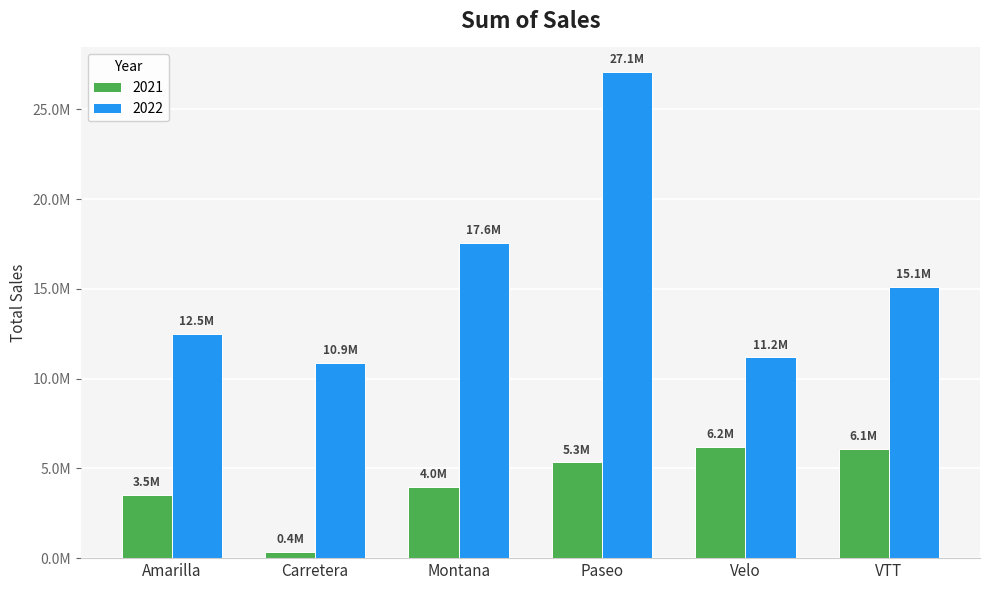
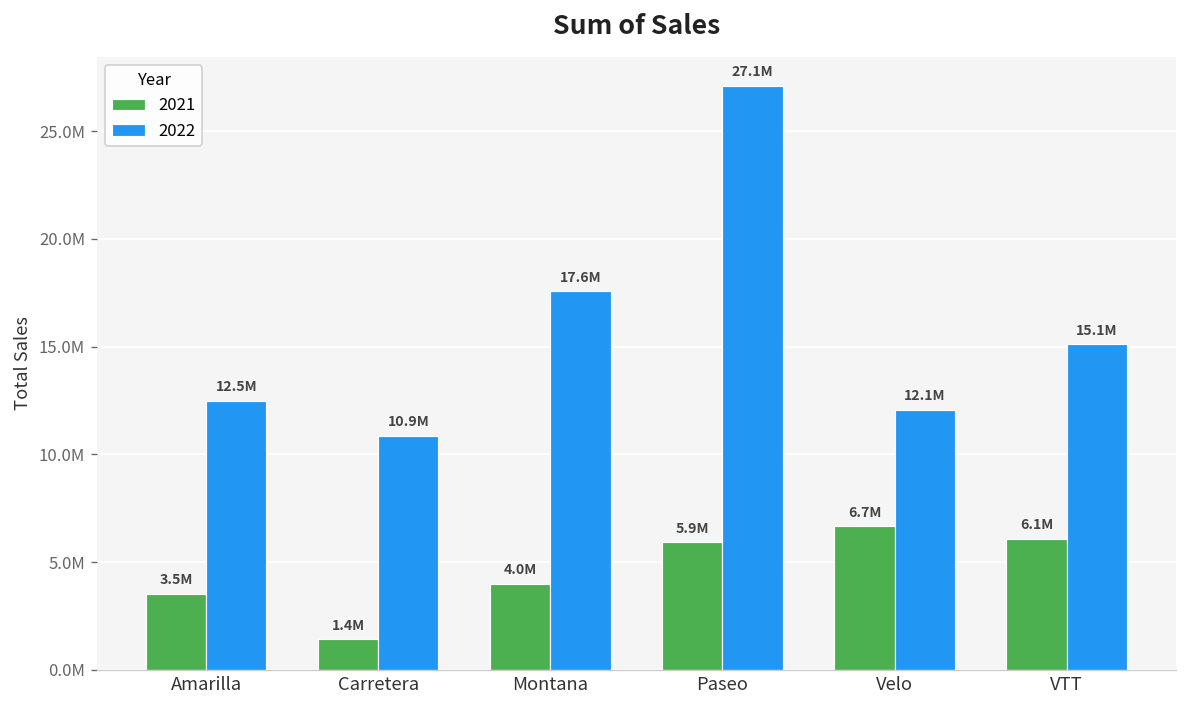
  {
    "2021": {
      "Amarilla": "3.5M",
-     "Carretera": "0.4M",
+     "Carretera": "1.4M",
      "Montana": "4.0M",
-     "Paseo": "5.3M",
-     "Velo": "6.2M",
+     "Paseo": "5.9M",
+     "Velo": "6.7M",
      "VTT": "6.1M"
    },
    "2022": {
      "Amarilla": "12.5M",
      "Carretera": "10.9M",
      "Montana": "17.6M",
      "Paseo": "27.1M",
-     "Velo": "11.2M",
+     "Velo": "12.1M",
      "VTT": "15.1M"
    }
  }
